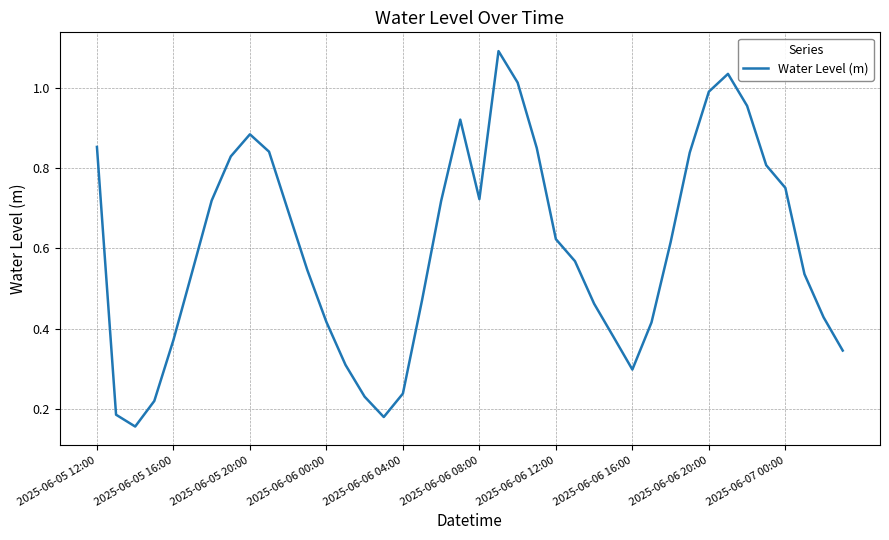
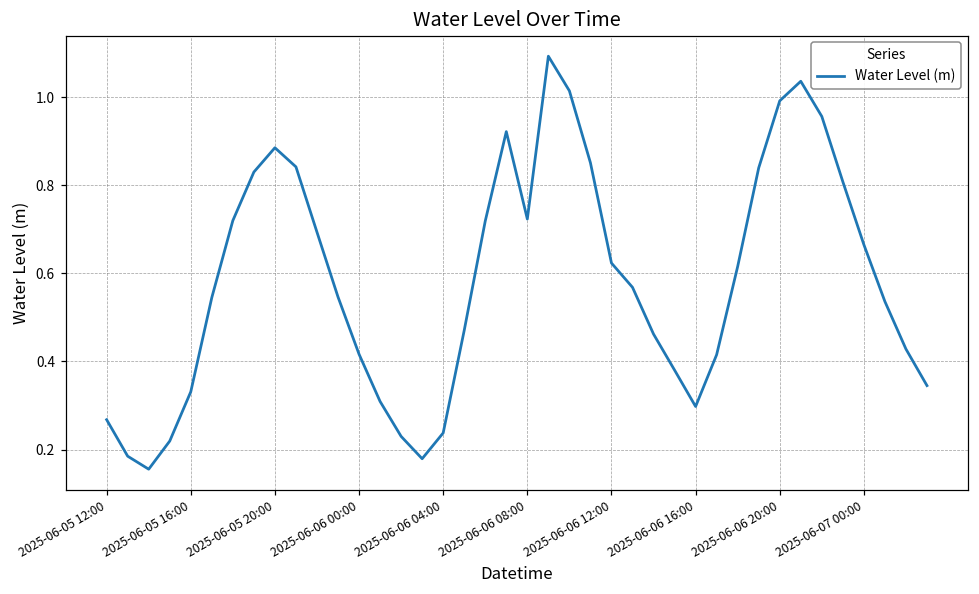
  {
-   "2025-06-05 12:00": 0.85,
-   "2025-06-05 16:00": 0.37,
+   "2025-06-05 12:00": 0.27,
+   "2025-06-05 16:00": 0.33,
    "2025-06-05 20:00": 0.88,
    "2025-06-06 00:00": 0.42,
    "2025-06-06 04:00": 0.24,
    "2025-06-06 08:00": 0.72,
    "2025-06-06 12:00": 0.62,
    "2025-06-06 16:00": 0.30,
    "2025-06-06 20:00": 0.99,
-   "2025-06-07 00:00": 0.75
+   "2025-06-07 00:00": 0.67
  }
